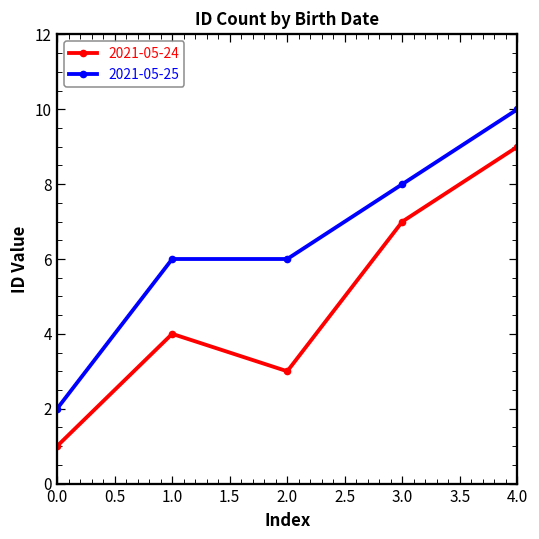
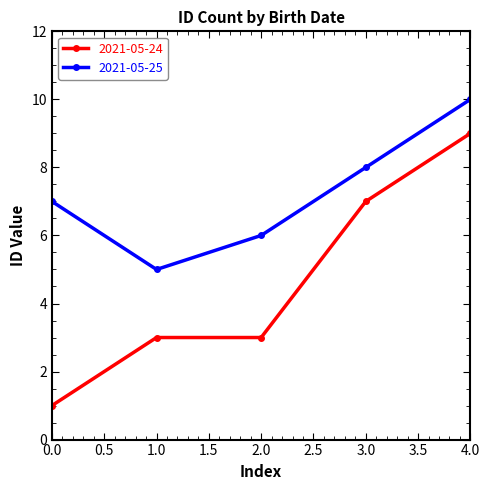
  {
    "2021-05-24": {
      "0.0": 1,
-     "1.0": 4,
+     "1.0": 3,
      "2.0": 3,
      "3.0": 7,
      "4.0": 9
    },
    "2021-05-25": {
-     "0.0": 2,
-     "1.0": 6,
+     "0.0": 7,
+     "1.0": 5,
      "2.0": 6,
      "3.0": 8,
      "4.0": 10
    }
  }
